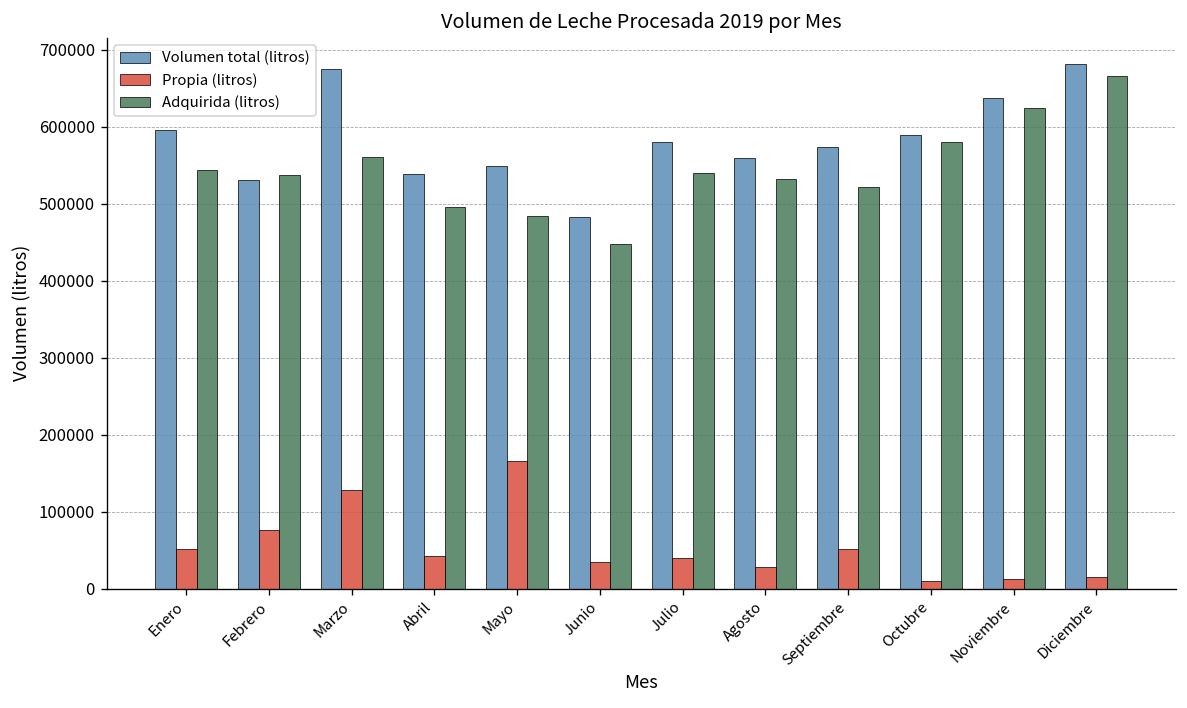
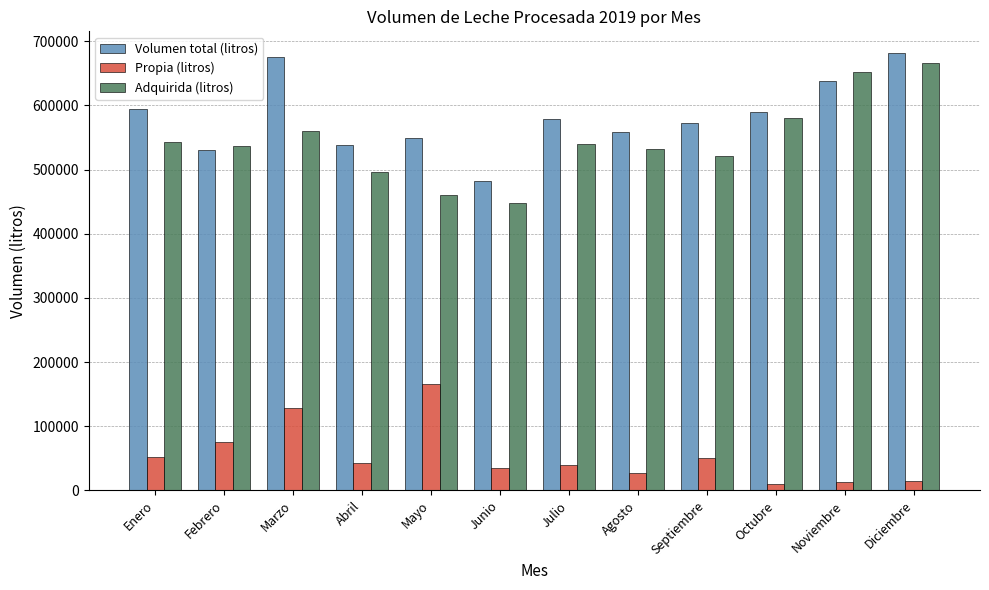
  {
    "Volumen total (litros)": {
      "Enero": 600000,
      "Febrero": 530000,
      "Marzo": 680000,
      "Abril": 540000,
      "Mayo": 550000,
      "Junio": 480000,
      "Julio": 580000,
      "Agosto": 560000,
      "Septiembre": 570000,
      "Octubre": 590000,
      "Noviembre": 640000,
      "Diciembre": 680000
    },
    "Propia (litros)": {
      "Enero": 50000,
      "Febrero": 80000,
      "Marzo": 130000,
      "Abril": 40000,
      "Mayo": 170000,
      "Junio": 30000,
      "Julio": 40000,
      "Agosto": 30000,
      "Septiembre": 50000,
      "Octubre": 10000,
      "Noviembre": 10000,
      "Diciembre": 20000
    },
    "Adquirida (litros)": {
      "Enero": 540000,
      "Febrero": 540000,
      "Marzo": 560000,
      "Abril": 500000,
-     "Mayo": 480000,
+     "Mayo": 460000,
      "Junio": 450000,
      "Julio": 540000,
      "Agosto": 530000,
      "Septiembre": 520000,
      "Octubre": 580000,
-     "Noviembre": 620000,
+     "Noviembre": 650000,
      "Diciembre": 670000
    }
  }
